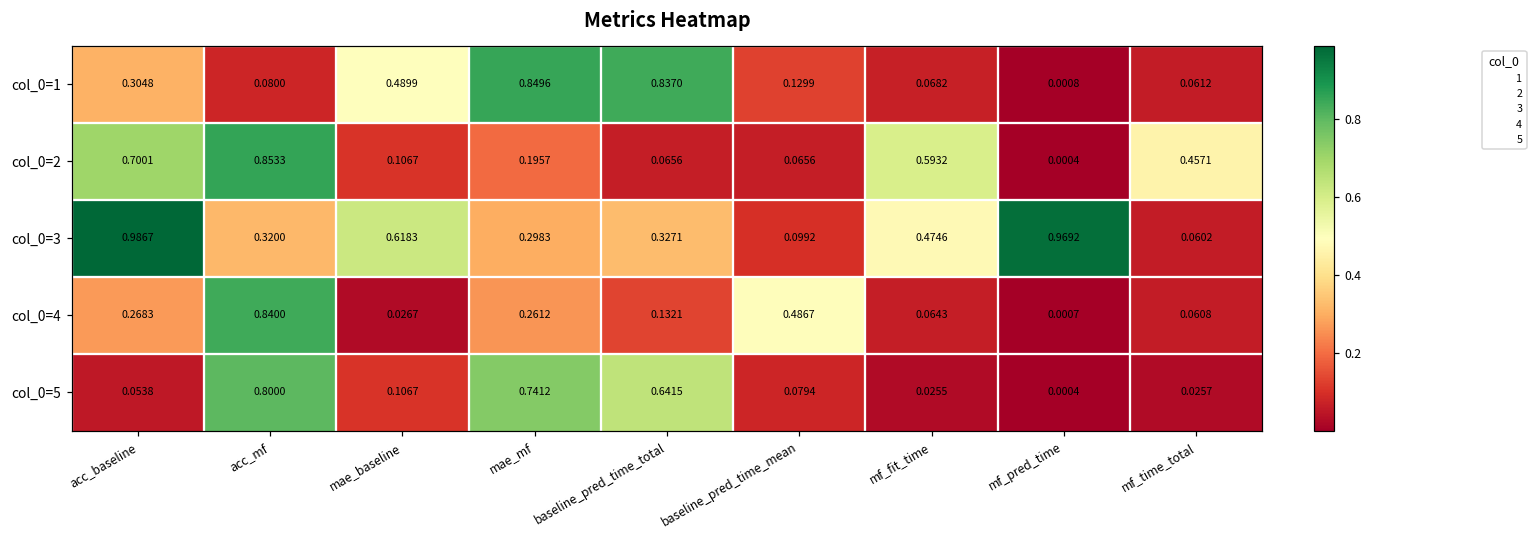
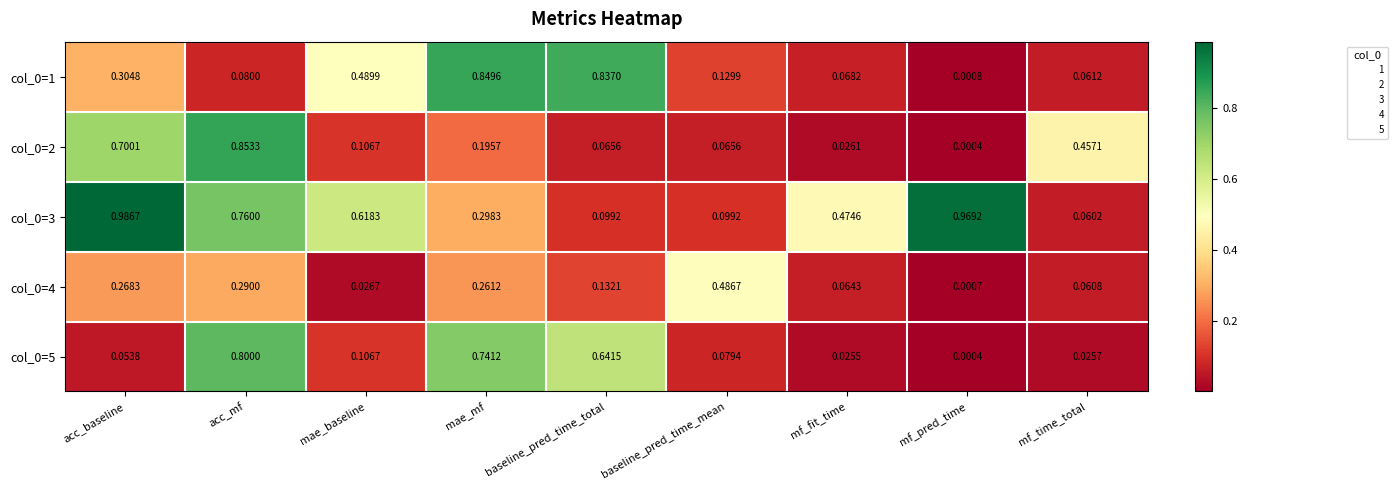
  {
    "col_0=1": {
      "acc_baseline": 0.3048,
      "acc_mf": 0.0800,
      "mae_baseline": 0.4899,
      "mae_mf": 0.8496,
      "baseline_pred_time_total": 0.8370,
      "baseline_pred_time_mean": 0.1299,
      "mf_fit_time": 0.0682,
      "mf_pred_time": 0.0008,
      "mf_time_total": 0.0612
    },
    "col_0=2": {
      "acc_baseline": 0.7001,
      "acc_mf": 0.8533,
      "mae_baseline": 0.1067,
      "mae_mf": 0.1957,
      "baseline_pred_time_total": 0.0656,
      "baseline_pred_time_mean": 0.0656,
-     "mf_fit_time": 0.5932,
+     "mf_fit_time": 0.0261,
      "mf_pred_time": 0.0004,
      "mf_time_total": 0.4571
    },
    "col_0=3": {
      "acc_baseline": 0.9867,
-     "acc_mf": 0.3200,
+     "acc_mf": 0.7600,
      "mae_baseline": 0.6183,
      "mae_mf": 0.2983,
-     "baseline_pred_time_total": 0.3271,
+     "baseline_pred_time_total": 0.0992,
      "baseline_pred_time_mean": 0.0992,
      "mf_fit_time": 0.4746,
      "mf_pred_time": 0.9692,
      "mf_time_total": 0.0602
    },
    "col_0=4": {
      "acc_baseline": 0.2683,
-     "acc_mf": 0.8400,
+     "acc_mf": 0.2900,
      "mae_baseline": 0.0267,
      "mae_mf": 0.2612,
      "baseline_pred_time_total": 0.1321,
      "baseline_pred_time_mean": 0.4867,
      "mf_fit_time": 0.0643,
      "mf_pred_time": 0.0007,
      "mf_time_total": 0.0608
    },
    "col_0=5": {
      "acc_baseline": 0.0538,
      "acc_mf": 0.8000,
      "mae_baseline": 0.1067,
      "mae_mf": 0.7412,
      "baseline_pred_time_total": 0.6415,
      "baseline_pred_time_mean": 0.0794,
      "mf_fit_time": 0.0255,
      "mf_pred_time": 0.0004,
      "mf_time_total": 0.0257
    }
  }
